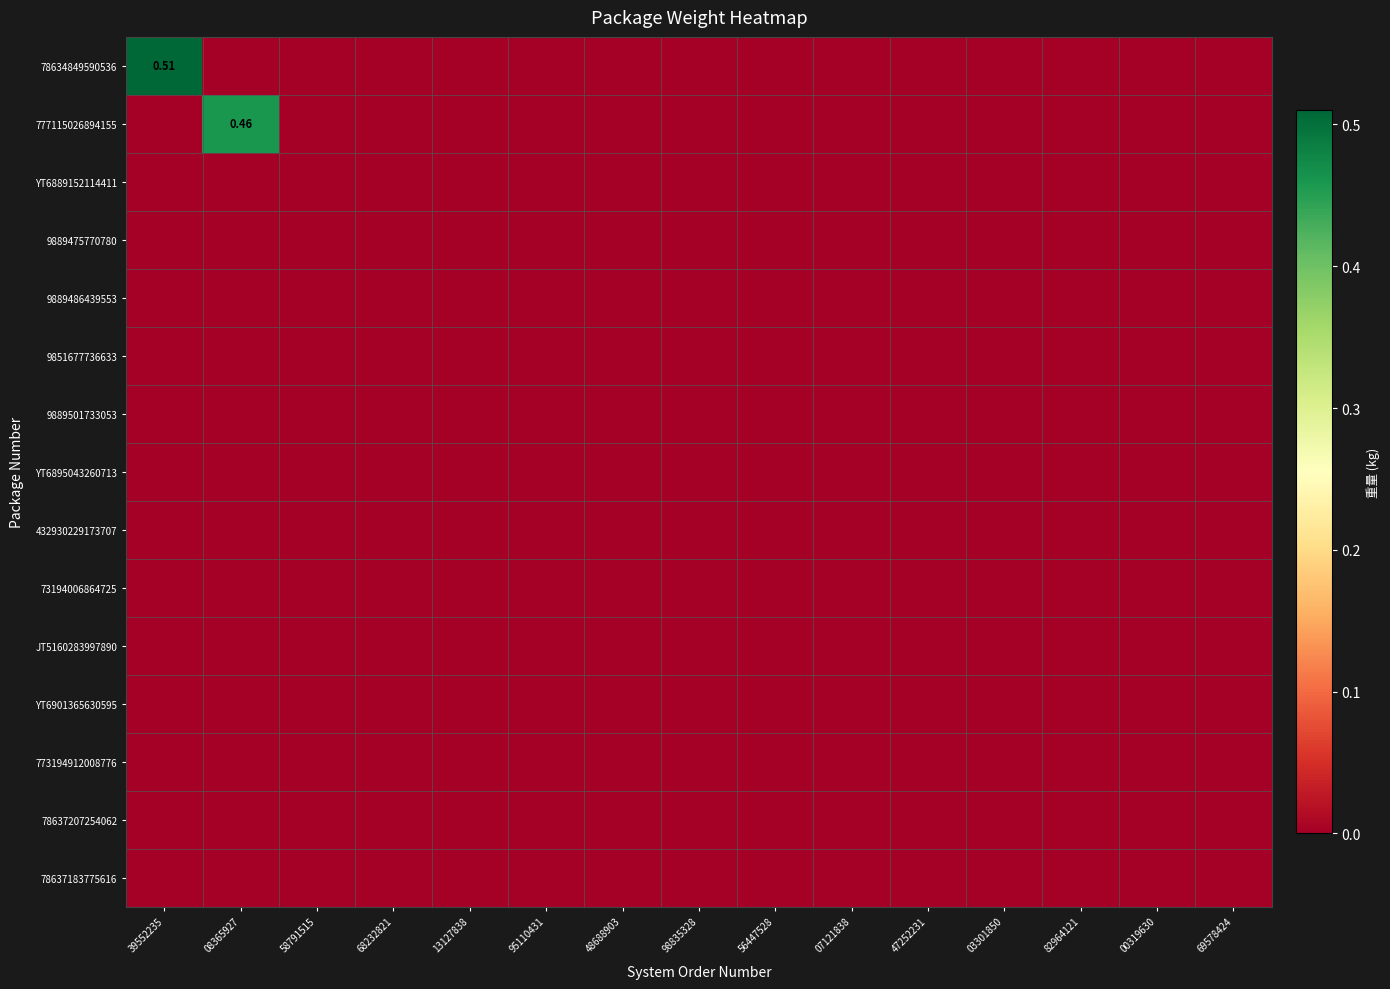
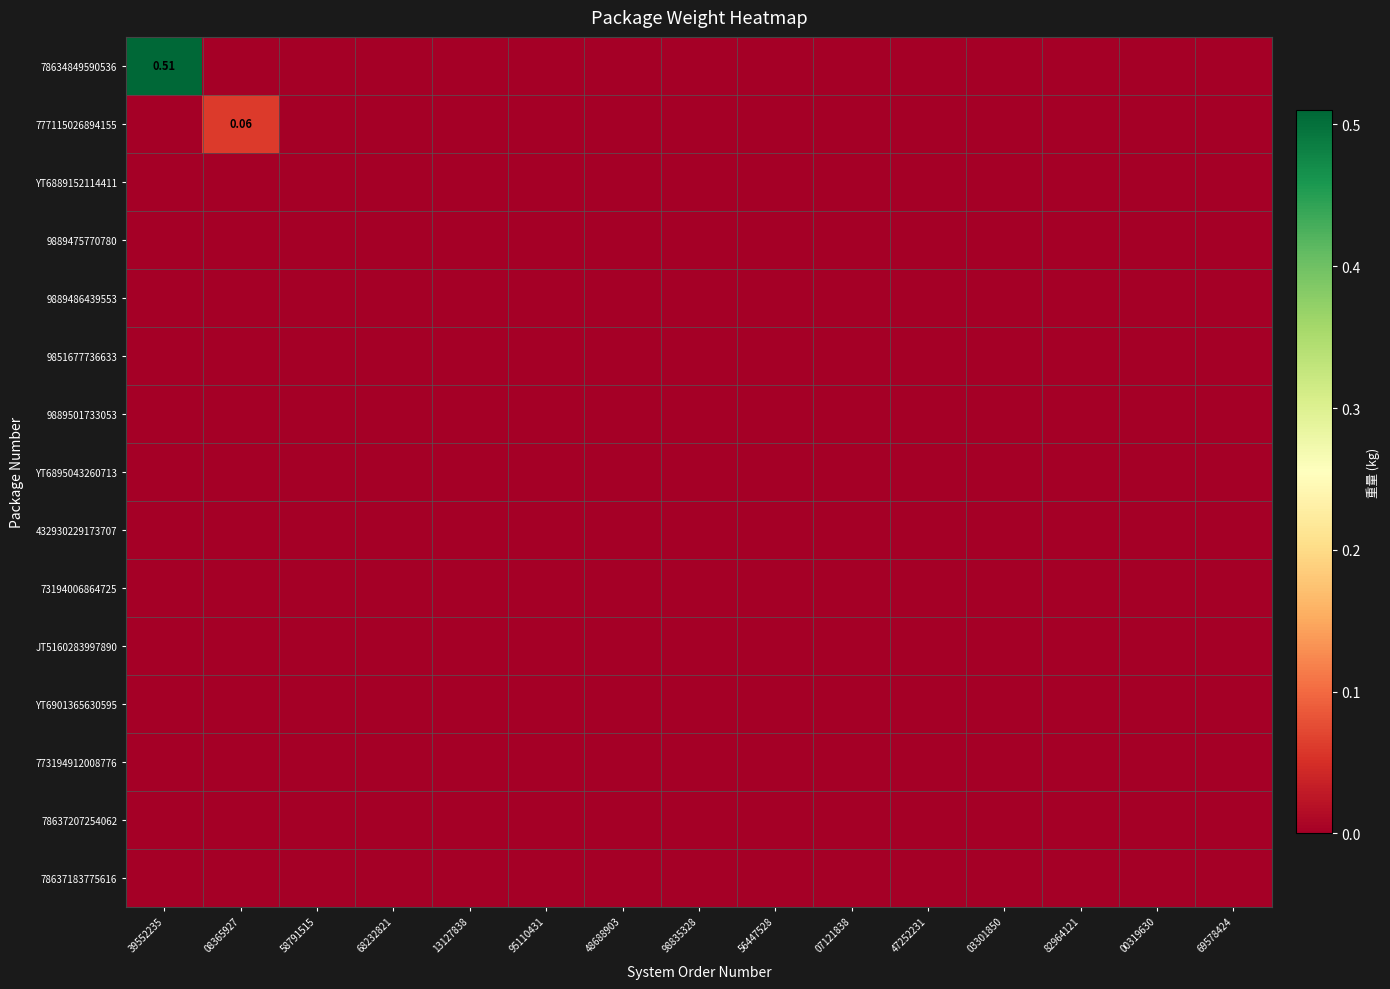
  {
    "78634849590536": {
      "39552235": 0.51
    },
    "777115026894155": {
-     "08365927": 0.46
+     "08365927": 0.06
    }
  }
